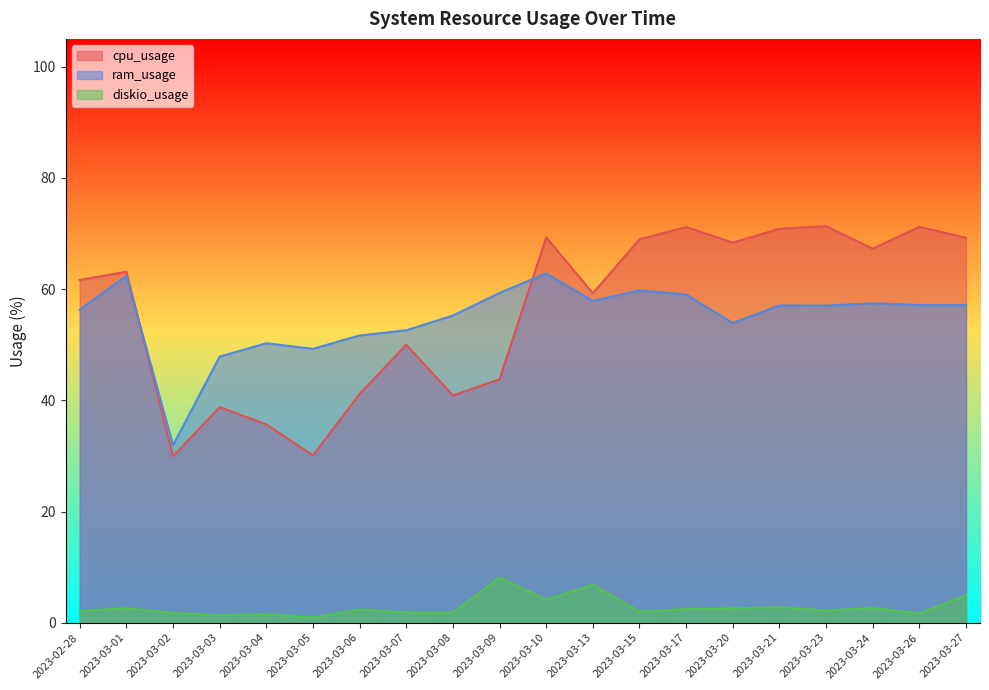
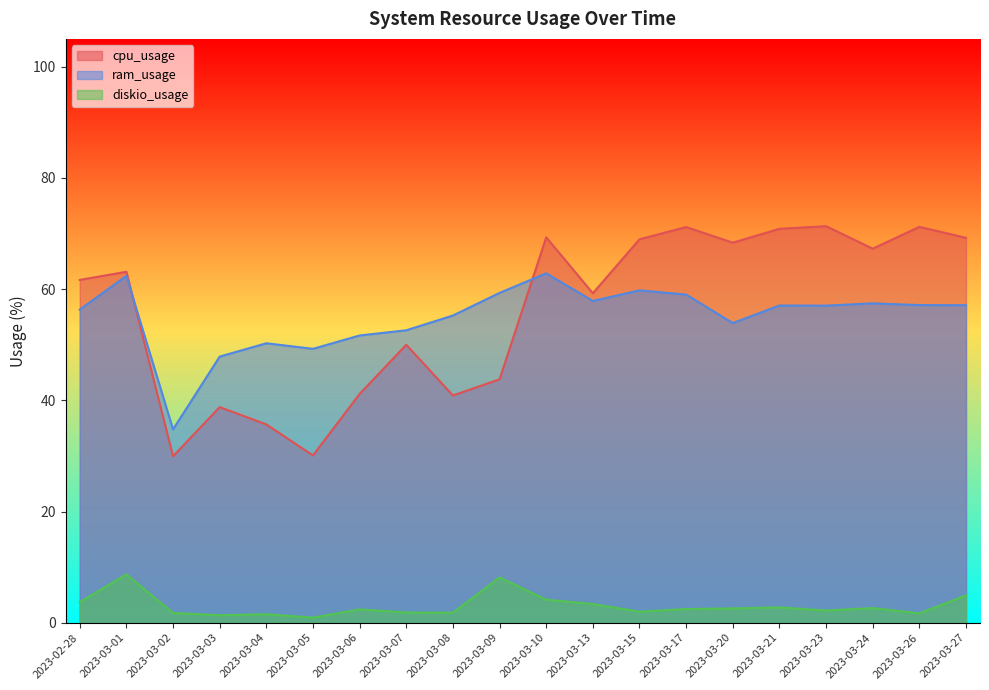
  {
    "cpu_usage": {
      "2023-02-28": 62,
      "2023-03-01": 63,
      "2023-03-02": 30,
      "2023-03-03": 39,
      "2023-03-04": 36,
      "2023-03-05": 30,
      "2023-03-06": 41,
      "2023-03-07": 50,
      "2023-03-08": 41,
      "2023-03-09": 44,
      "2023-03-10": 69,
      "2023-03-13": 59,
      "2023-03-15": 69,
      "2023-03-17": 71,
      "2023-03-20": 68,
      "2023-03-21": 71,
      "2023-03-23": 71,
      "2023-03-24": 67,
      "2023-03-26": 71,
      "2023-03-27": 69
    },
    "ram_usage": {
      "2023-02-28": 56,
      "2023-03-01": 62,
-     "2023-03-02": 32,
+     "2023-03-02": 35,
      "2023-03-03": 48,
      "2023-03-04": 50,
      "2023-03-05": 49,
      "2023-03-06": 52,
      "2023-03-07": 53,
      "2023-03-08": 55,
      "2023-03-09": 59,
      "2023-03-10": 63,
      "2023-03-13": 58,
      "2023-03-15": 60,
      "2023-03-17": 59,
      "2023-03-20": 54,
      "2023-03-21": 57,
      "2023-03-23": 57,
      "2023-03-24": 57,
      "2023-03-26": 57,
      "2023-03-27": 57
    },
    "diskio_usage": {
-     "2023-02-28": 2,
-     "2023-03-01": 3,
+     "2023-02-28": 4,
+     "2023-03-01": 9,
      "2023-03-02": 2,
      "2023-03-03": 1,
      "2023-03-04": 2,
      "2023-03-05": 1,
      "2023-03-06": 2,
      "2023-03-07": 2,
      "2023-03-08": 2,
      "2023-03-09": 8,
      "2023-03-10": 4,
-     "2023-03-13": 7,
+     "2023-03-13": 3,
      "2023-03-15": 2,
      "2023-03-17": 2,
      "2023-03-20": 3,
      "2023-03-21": 3,
      "2023-03-23": 2,
      "2023-03-24": 3,
      "2023-03-26": 2,
      "2023-03-27": 5
    }
  }
